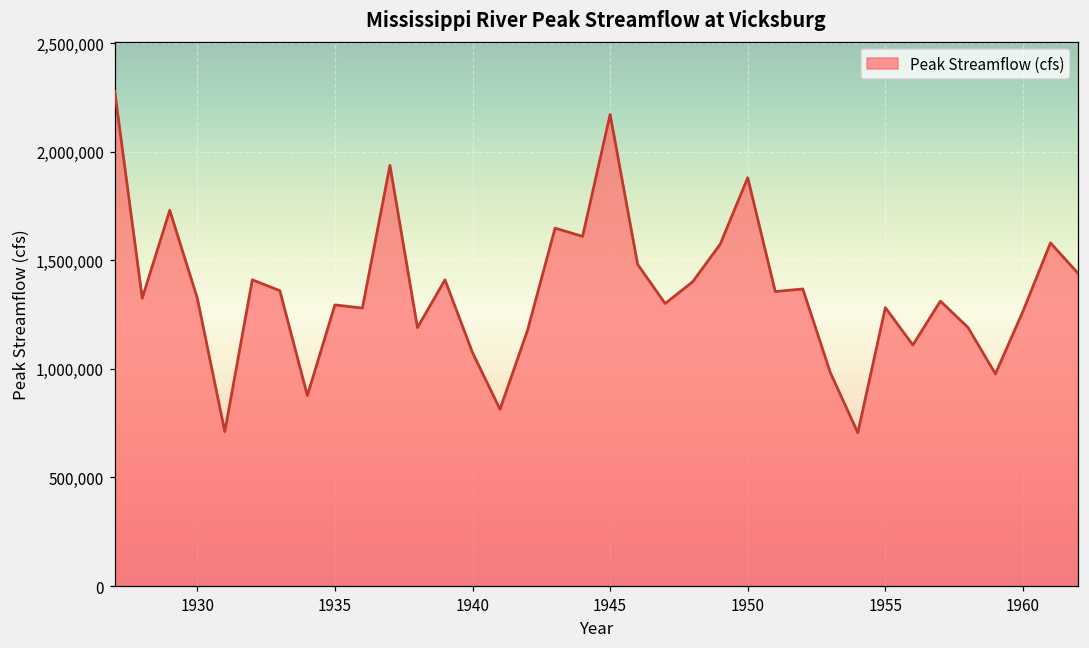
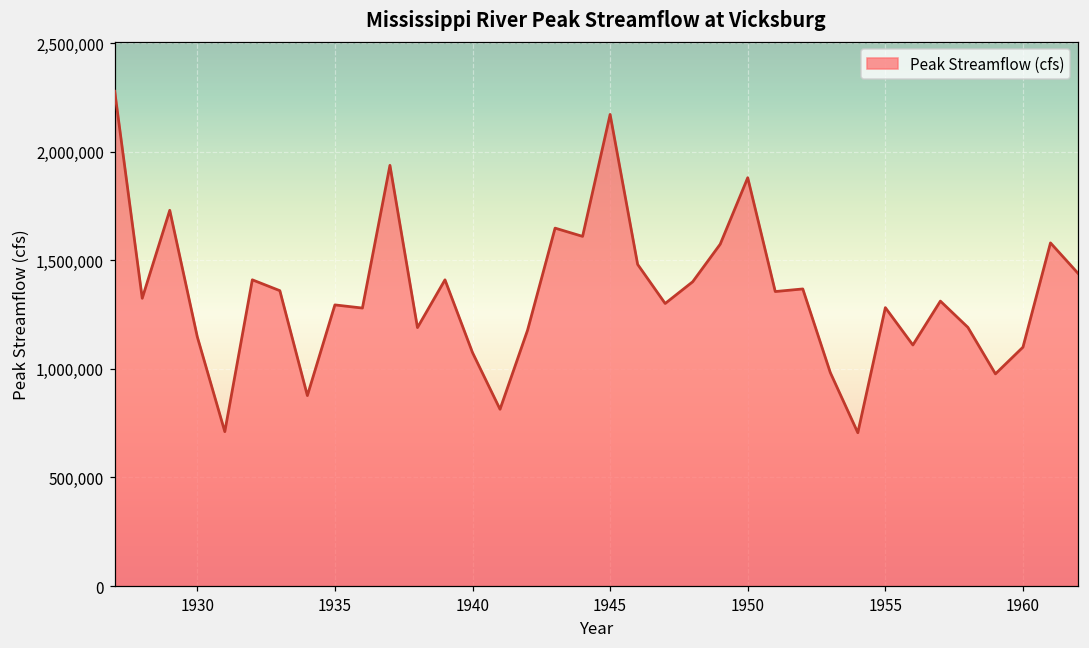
  {
-   "1930": "1,330,000",
+   "1930": "1,150,000",
    "1935": "1,290,000",
    "1940": "1,080,000",
    "1945": "2,170,000",
    "1950": "1,880,000",
    "1955": "1,280,000",
-   "1960": "1,270,000"
+   "1960": "1,100,000"
  }
